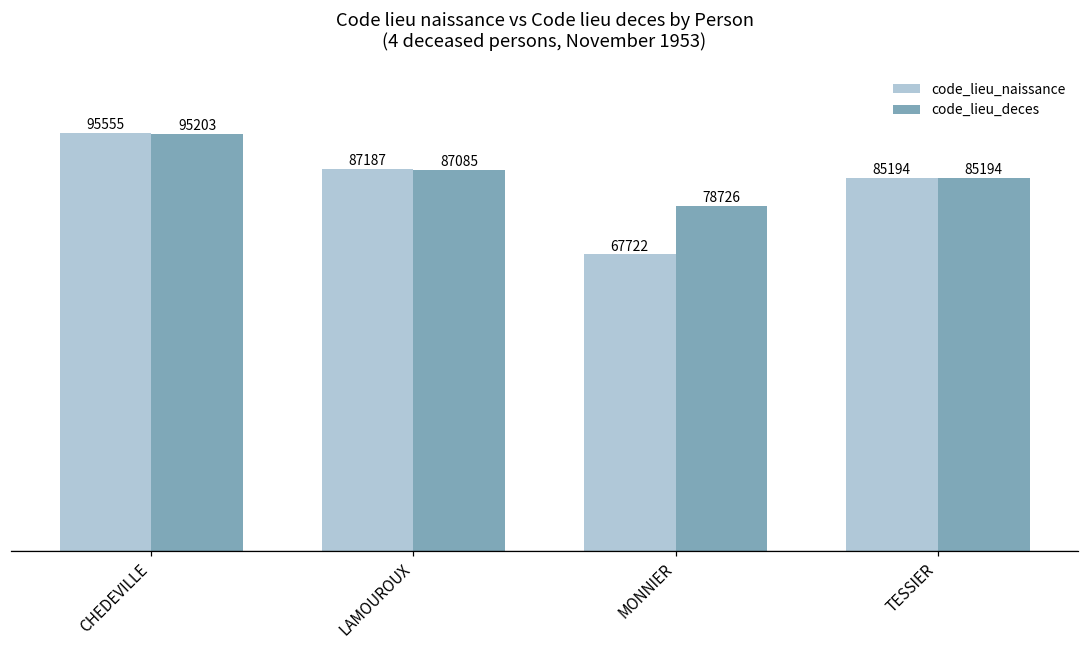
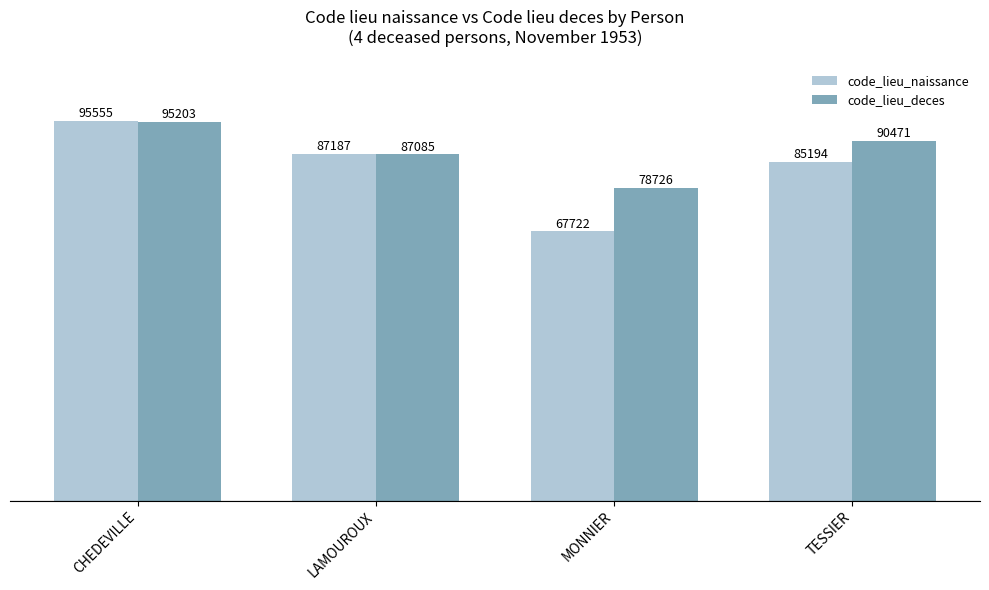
  {
    "code_lieu_naissance": {
      "CHEDEVILLE": 95555,
      "LAMOUROUX": 87187,
      "MONNIER": 67722,
      "TESSIER": 85194
    },
    "code_lieu_deces": {
      "CHEDEVILLE": 95203,
      "LAMOUROUX": 87085,
      "MONNIER": 78726,
-     "TESSIER": 85194
+     "TESSIER": 90471
    }
  }
